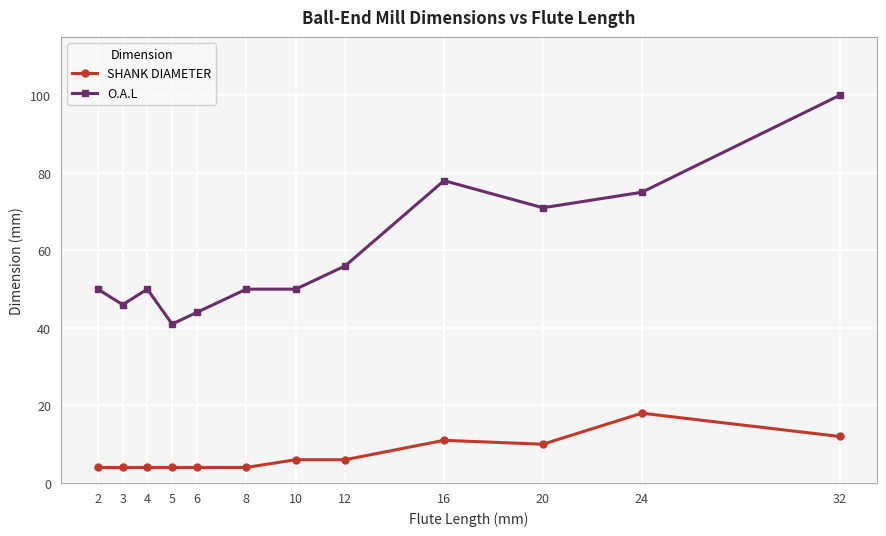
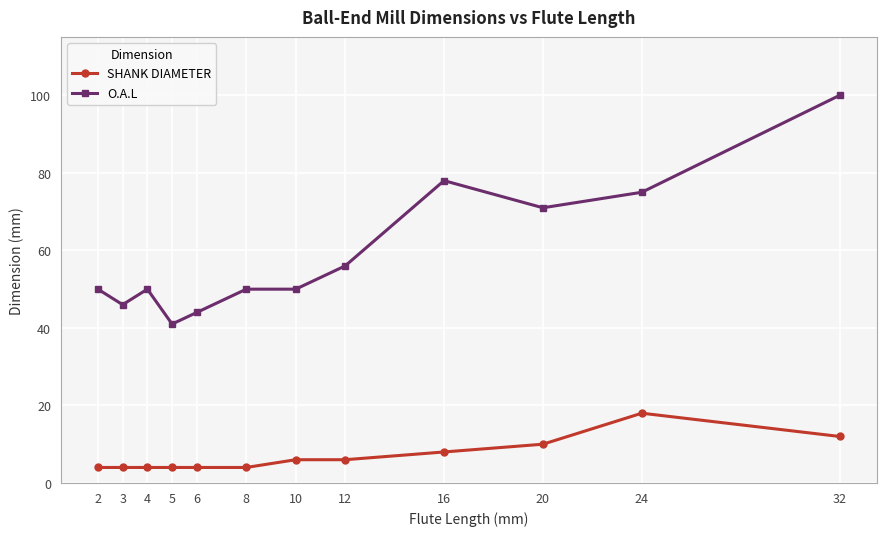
  {
    "SHANK DIAMETER": {
      "2": 4,
      "3": 4,
      "4": 4,
      "5": 4,
      "6": 4,
      "8": 4,
      "10": 6,
      "12": 6,
-     "16": 11,
+     "16": 8,
      "20": 10,
      "24": 18,
      "32": 12
    },
    "O.A.L": {
      "2": 50,
      "3": 46,
      "4": 50,
      "5": 41,
      "6": 44,
      "8": 50,
      "10": 50,
      "12": 56,
      "16": 78,
      "20": 71,
      "24": 75,
      "32": 100
    }
  }
